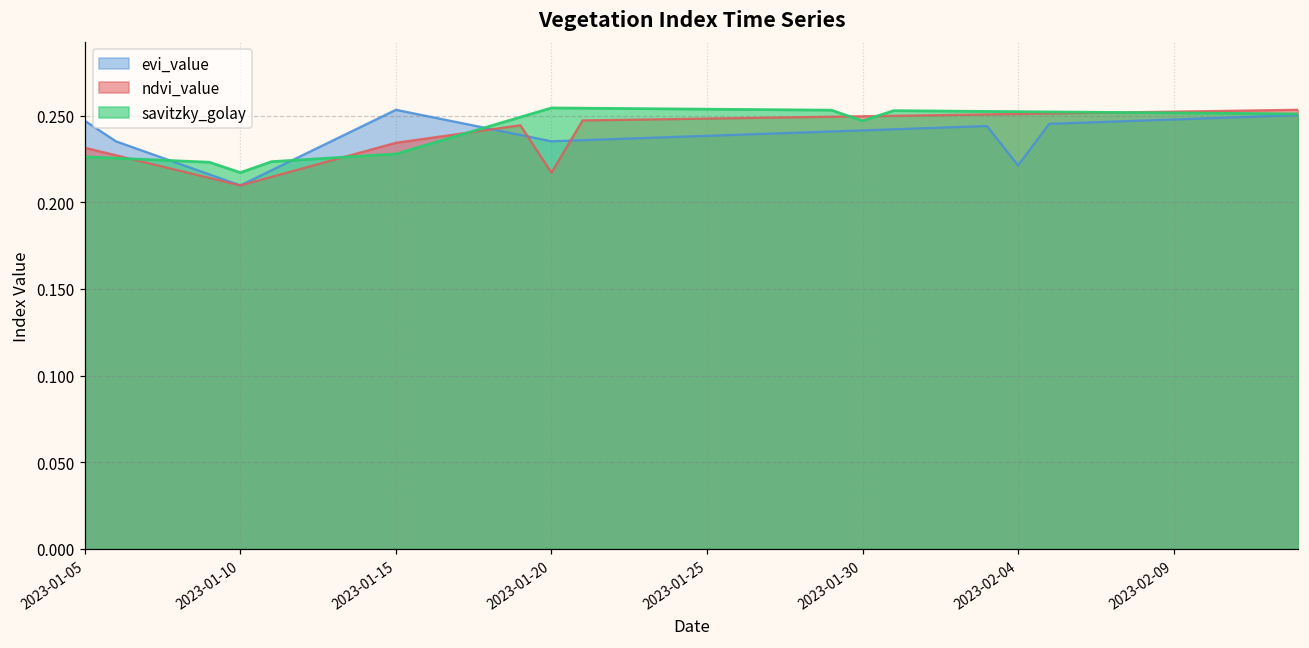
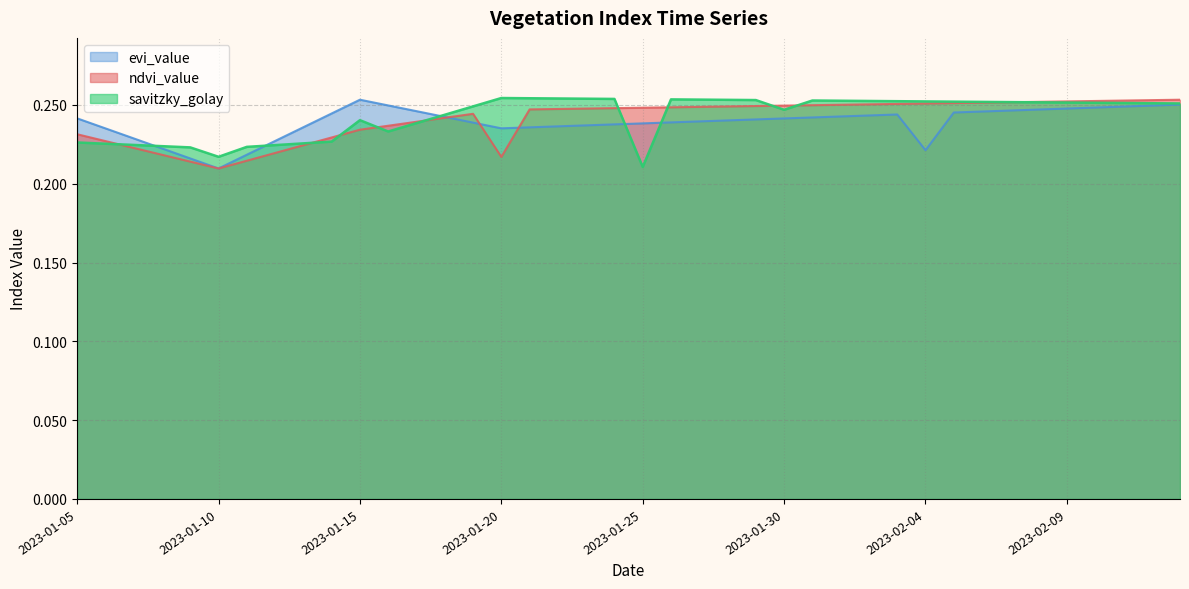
  {
    "evi_value": {
-     "2023-01-05": 0.247,
+     "2023-01-05": 0.241,
      "2023-01-15": 0.253,
      "2023-01-20": 0.235,
      "2023-01-25": 0.238,
      "2023-01-30": 0.241,
      "2023-02-04": 0.221,
      "2023-02-09": 0.248
    },
    "ndvi_value": {
      "2023-01-05": 0.231,
      "2023-01-15": 0.234,
      "2023-01-20": 0.217,
      "2023-01-25": 0.248,
      "2023-01-30": 0.250
    },
    "savitzky_golay": {
      "2023-01-05": 0.226,
      "2023-01-10": 0.217,
-     "2023-01-15": 0.228,
+     "2023-01-15": 0.240,
      "2023-01-20": 0.254,
-     "2023-01-25": 0.254,
+     "2023-01-25": 0.211,
      "2023-01-30": 0.247
    }
  }
